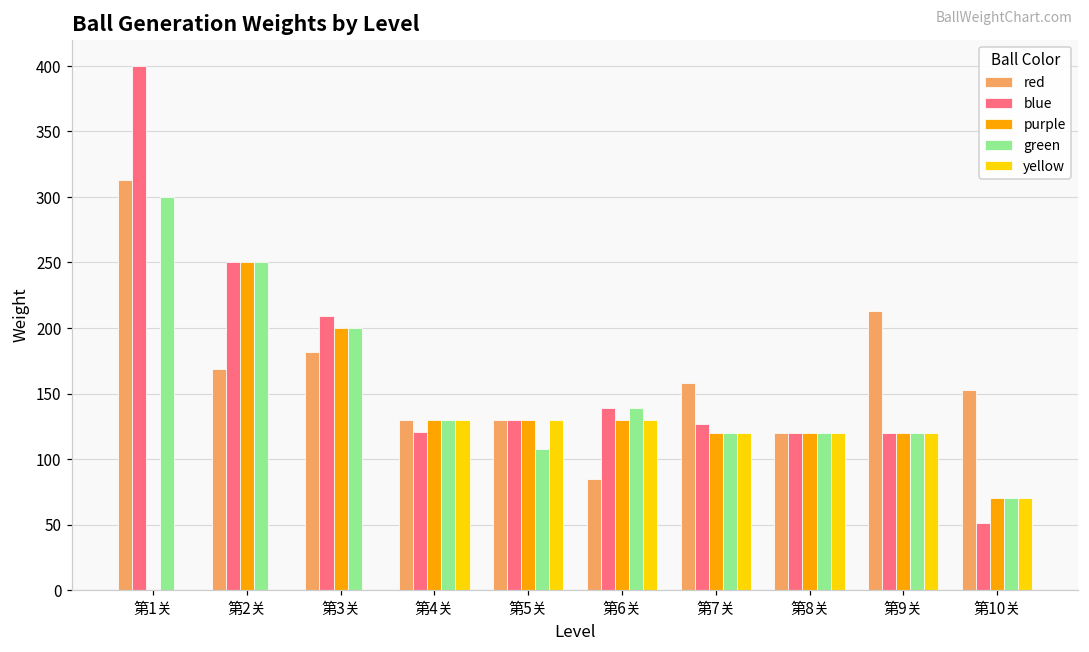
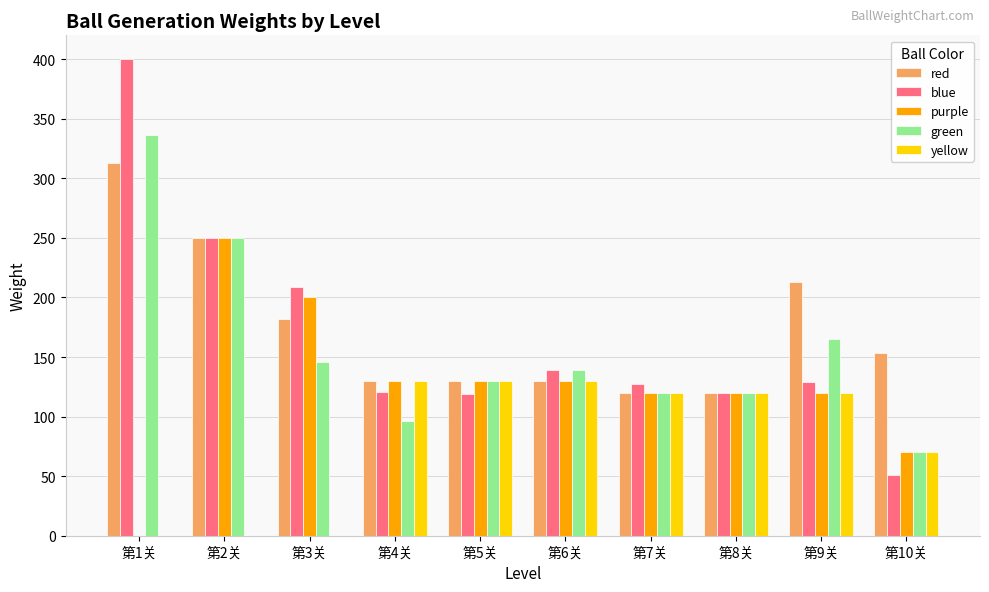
  {
    "red": {
      "第1关": 313,
-     "第2关": 169,
+     "第2关": 250,
      "第3关": 182,
      "第4关": 130,
      "第5关": 130,
-     "第6关": 85,
-     "第7关": 158,
+     "第6关": 130,
+     "第7关": 120,
      "第8关": 120,
      "第9关": 213,
      "第10关": 153
    },
    "blue": {
      "第1关": 400,
      "第2关": 250,
      "第3关": 209,
      "第4关": 121,
-     "第5关": 130,
+     "第5关": 119,
      "第6关": 139,
      "第7关": 127,
      "第8关": 120,
-     "第9关": 120,
+     "第9关": 129,
      "第10关": 51
    },
    "green": {
-     "第1关": 300,
+     "第1关": 336,
      "第2关": 250,
-     "第3关": 200,
-     "第4关": 130,
-     "第5关": 108,
+     "第3关": 146,
+     "第4关": 96,
+     "第5关": 130,
      "第6关": 139,
      "第7关": 120,
      "第8关": 120,
-     "第9关": 120,
+     "第9关": 165,
      "第10关": 70
    }
  }
